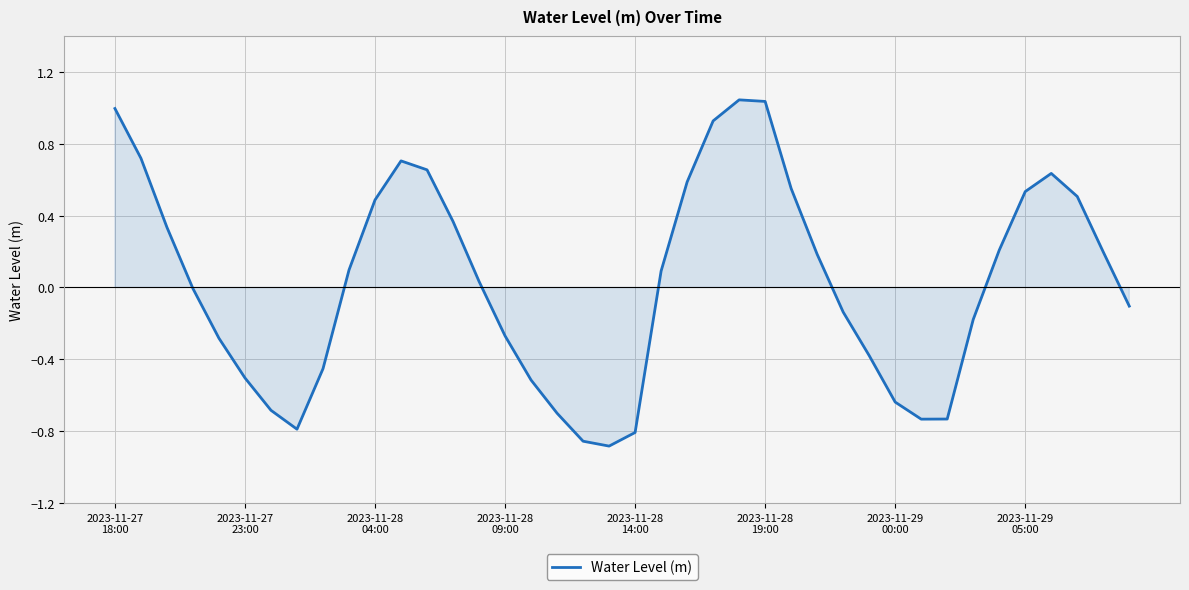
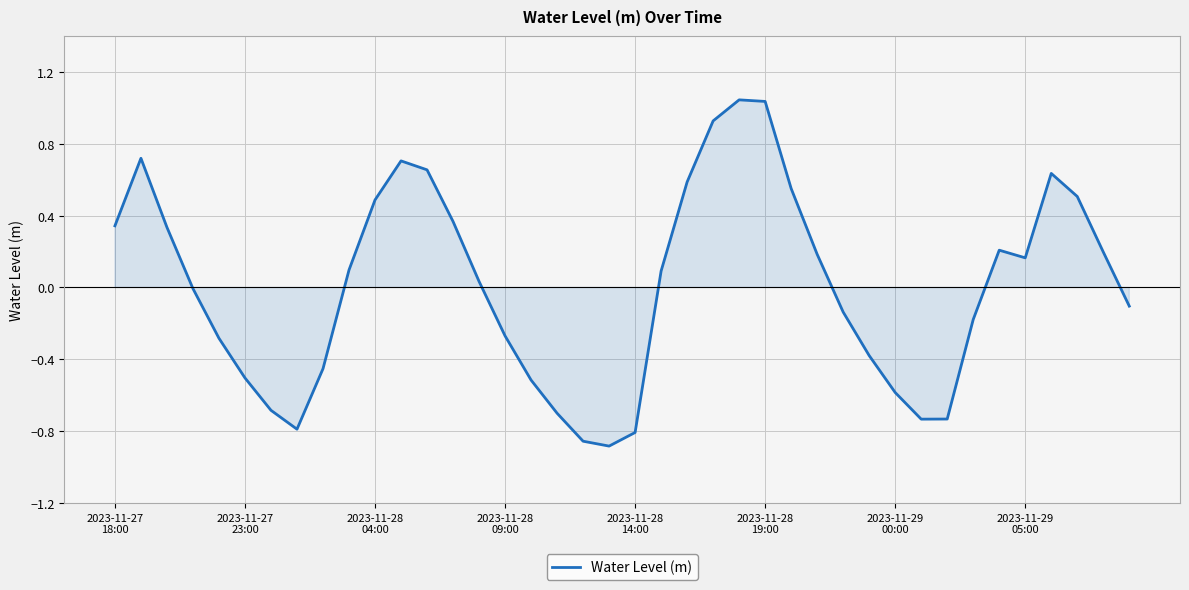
  {
-   "2023-11-27 18:00": 1.00,
+   "2023-11-27 18:00": 0.34,
    "2023-11-27 23:00": -0.50,
    "2023-11-28 04:00": 0.49,
    "2023-11-28 09:00": -0.27,
    "2023-11-28 14:00": -0.81,
    "2023-11-28 19:00": 1.04,
-   "2023-11-29 00:00": -0.64,
-   "2023-11-29 05:00": 0.53
+   "2023-11-29 00:00": -0.59,
+   "2023-11-29 05:00": 0.16
  }
